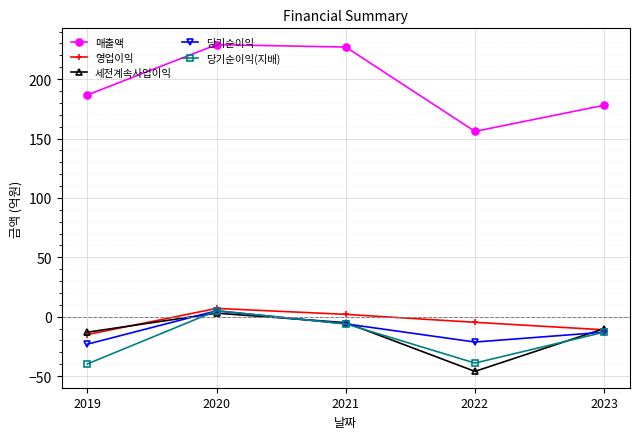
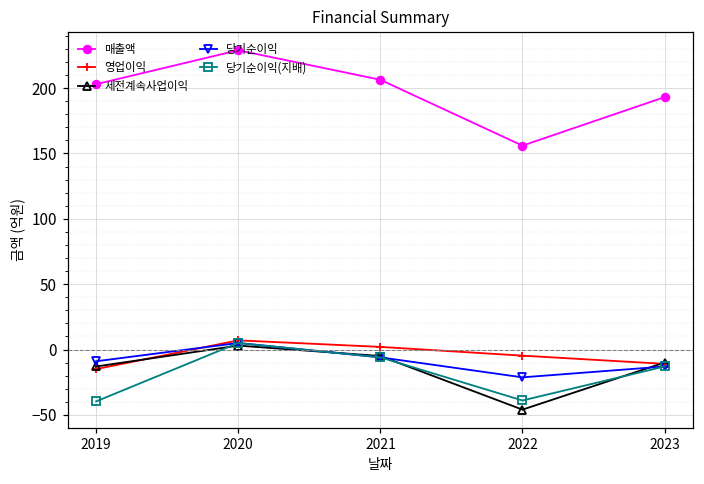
  {
    "매출액": {
-     "2019": 187,
+     "2019": 203,
      "2020": 229,
-     "2021": 227,
+     "2021": 206,
      "2022": 156,
-     "2023": 178
+     "2023": 193
    },
    "영업이익": {
      "2021": 2,
      "2022": -5
    },
    "세전계속사업이익": {
      "2022": -46
    },
    "당기순이익": {
-     "2019": -23,
+     "2019": -9,
      "2022": -21
    },
    "당기순이익(지배)": {
      "2019": -40,
      "2022": -39
    }
  }
